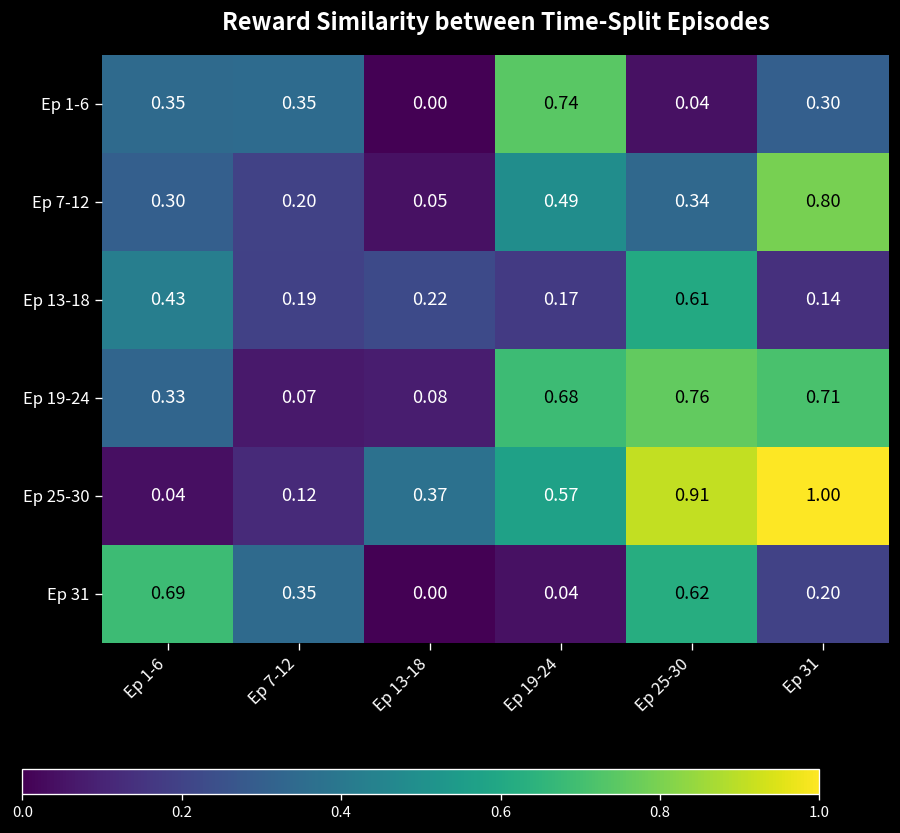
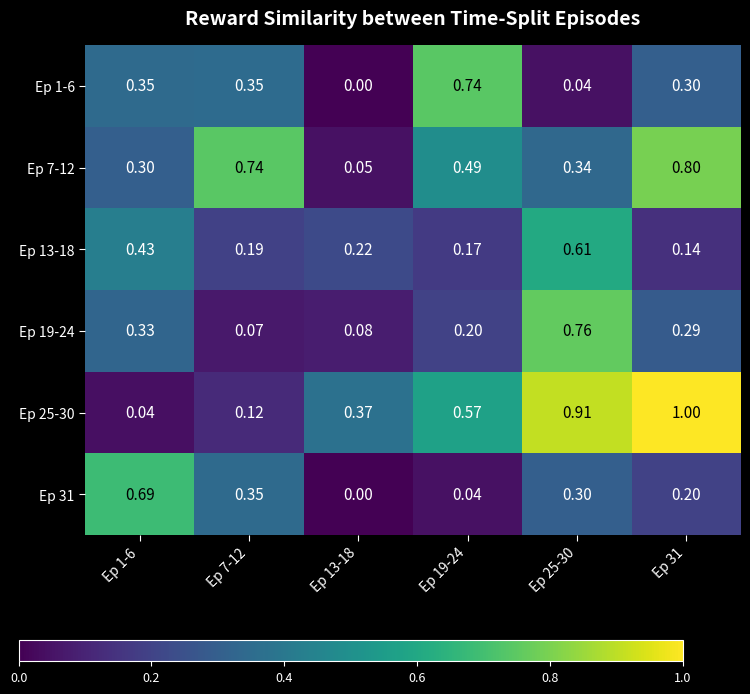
  {
    "Ep 1-6": {
      "Ep 1-6": 0.35,
      "Ep 7-12": 0.35,
      "Ep 13-18": 0.00,
      "Ep 19-24": 0.74,
      "Ep 25-30": 0.04,
      "Ep 31": 0.30
    },
    "Ep 7-12": {
      "Ep 1-6": 0.30,
-     "Ep 7-12": 0.20,
+     "Ep 7-12": 0.74,
      "Ep 13-18": 0.05,
      "Ep 19-24": 0.49,
      "Ep 25-30": 0.34,
      "Ep 31": 0.80
    },
    "Ep 13-18": {
      "Ep 1-6": 0.43,
      "Ep 7-12": 0.19,
      "Ep 13-18": 0.22,
      "Ep 19-24": 0.17,
      "Ep 25-30": 0.61,
      "Ep 31": 0.14
    },
    "Ep 19-24": {
      "Ep 1-6": 0.33,
      "Ep 7-12": 0.07,
      "Ep 13-18": 0.08,
-     "Ep 19-24": 0.68,
+     "Ep 19-24": 0.20,
      "Ep 25-30": 0.76,
-     "Ep 31": 0.71
+     "Ep 31": 0.29
    },
    "Ep 25-30": {
      "Ep 1-6": 0.04,
      "Ep 7-12": 0.12,
      "Ep 13-18": 0.37,
      "Ep 19-24": 0.57,
      "Ep 25-30": 0.91,
      "Ep 31": 1.00
    },
    "Ep 31": {
      "Ep 1-6": 0.69,
      "Ep 7-12": 0.35,
      "Ep 13-18": 0.00,
      "Ep 19-24": 0.04,
-     "Ep 25-30": 0.62,
+     "Ep 25-30": 0.30,
      "Ep 31": 0.20
    }
  }
